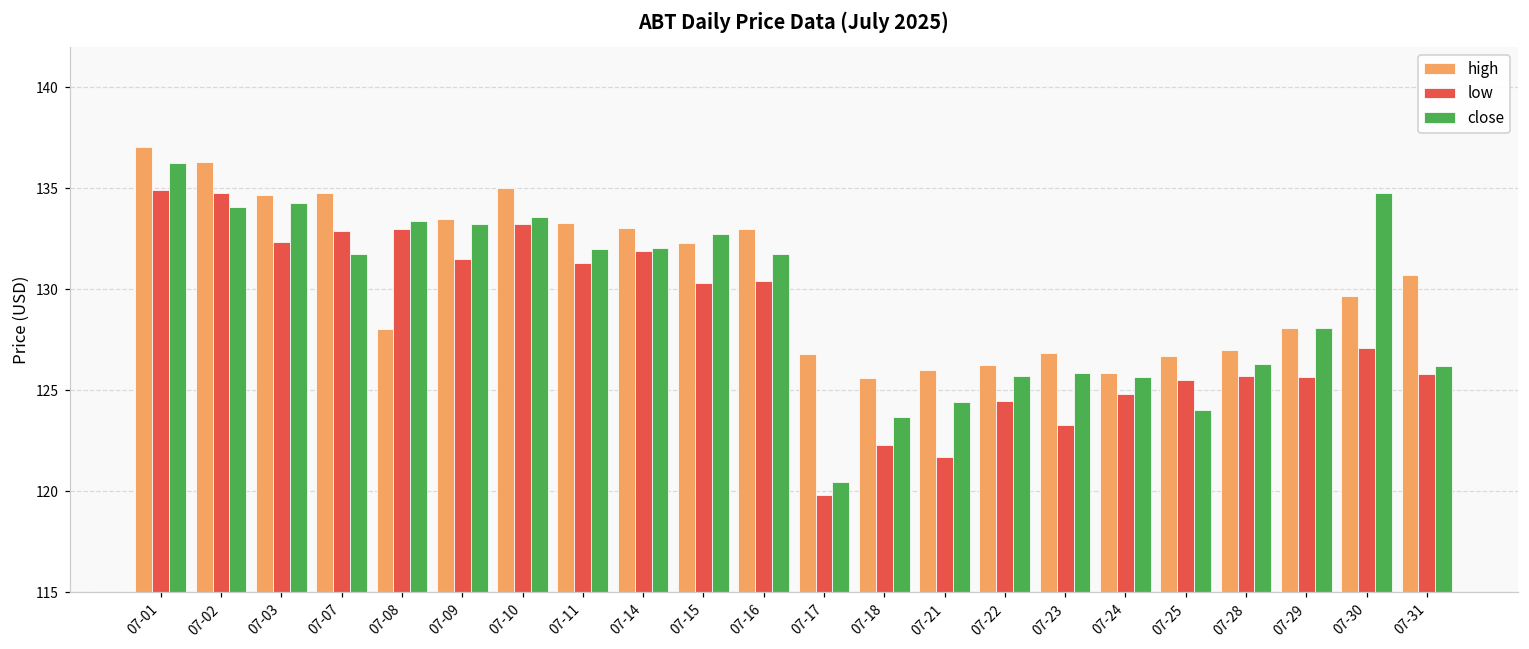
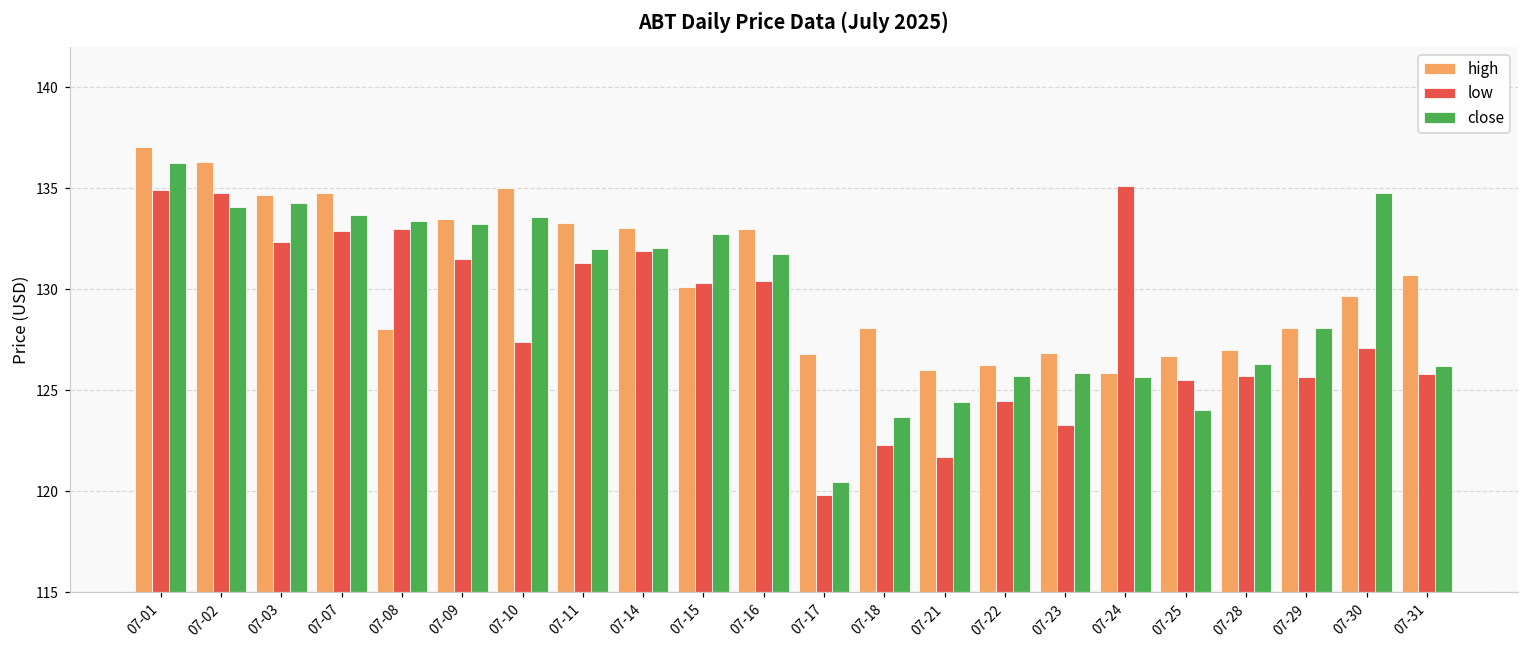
  {
    "high": {
      "07-01": 137.1,
      "07-02": 136.3,
      "07-03": 134.7,
      "07-07": 134.8,
      "07-08": 128.0,
      "07-09": 133.5,
      "07-10": 135.0,
      "07-11": 133.3,
      "07-14": 133.0,
-     "07-15": 132.3,
+     "07-15": 130.1,
      "07-16": 133.0,
      "07-17": 126.8,
-     "07-18": 125.6,
+     "07-18": 128.1,
      "07-21": 126.0,
      "07-22": 126.3,
      "07-23": 126.9,
      "07-24": 125.9,
      "07-25": 126.7,
      "07-28": 127.0,
      "07-29": 128.1,
      "07-30": 129.7,
      "07-31": 130.7
    },
    "low": {
      "07-01": 134.9,
      "07-02": 134.8,
      "07-03": 132.3,
      "07-07": 132.9,
      "07-08": 133.0,
      "07-09": 131.5,
-     "07-10": 133.2,
+     "07-10": 127.4,
      "07-11": 131.3,
      "07-14": 131.9,
      "07-15": 130.3,
      "07-16": 130.4,
      "07-17": 119.8,
      "07-18": 122.3,
      "07-21": 121.7,
      "07-22": 124.4,
      "07-23": 123.3,
-     "07-24": 124.8,
+     "07-24": 135.1,
      "07-25": 125.5,
      "07-28": 125.7,
      "07-29": 125.6,
      "07-30": 127.1,
      "07-31": 125.8
    },
    "close": {
      "07-01": 136.2,
      "07-02": 134.1,
      "07-03": 134.3,
-     "07-07": 131.8,
+     "07-07": 133.7,
      "07-08": 133.4,
      "07-09": 133.3,
      "07-10": 133.6,
      "07-11": 132.0,
      "07-14": 132.0,
      "07-15": 132.8,
      "07-16": 131.8,
      "07-17": 120.5,
      "07-18": 123.7,
      "07-21": 124.4,
      "07-22": 125.7,
      "07-23": 125.9,
      "07-24": 125.6,
      "07-25": 124.0,
      "07-28": 126.3,
      "07-29": 128.1,
      "07-30": 134.8,
      "07-31": 126.2
    }
  }
